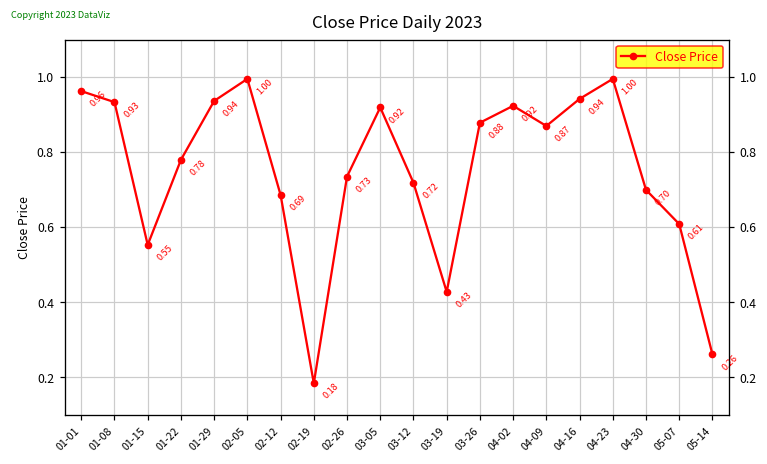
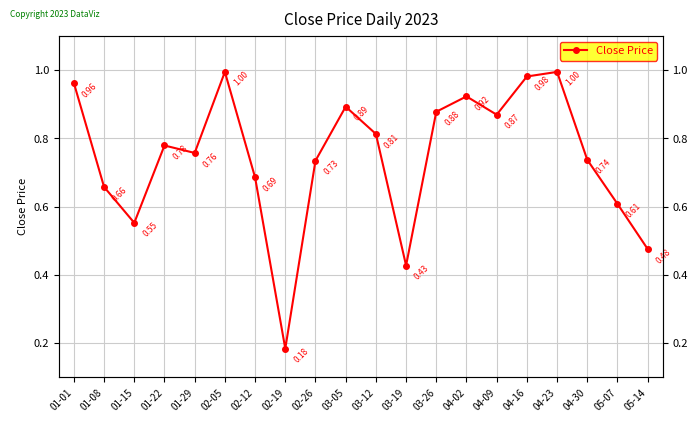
  {
    "01-01": 0.96,
-   "01-08": 0.93,
+   "01-08": 0.66,
    "01-15": 0.55,
    "01-22": 0.78,
-   "01-29": 0.94,
+   "01-29": 0.76,
    "02-05": 1.00,
    "02-12": 0.69,
    "02-19": 0.18,
    "02-26": 0.73,
-   "03-05": 0.92,
-   "03-12": 0.72,
+   "03-05": 0.89,
+   "03-12": 0.81,
    "03-19": 0.43,
    "03-26": 0.88,
    "04-02": 0.92,
    "04-09": 0.87,
-   "04-16": 0.94,
+   "04-16": 0.98,
    "04-23": 1.00,
-   "04-30": 0.70,
+   "04-30": 0.74,
    "05-07": 0.61,
-   "05-14": 0.26
+   "05-14": 0.48
  }
